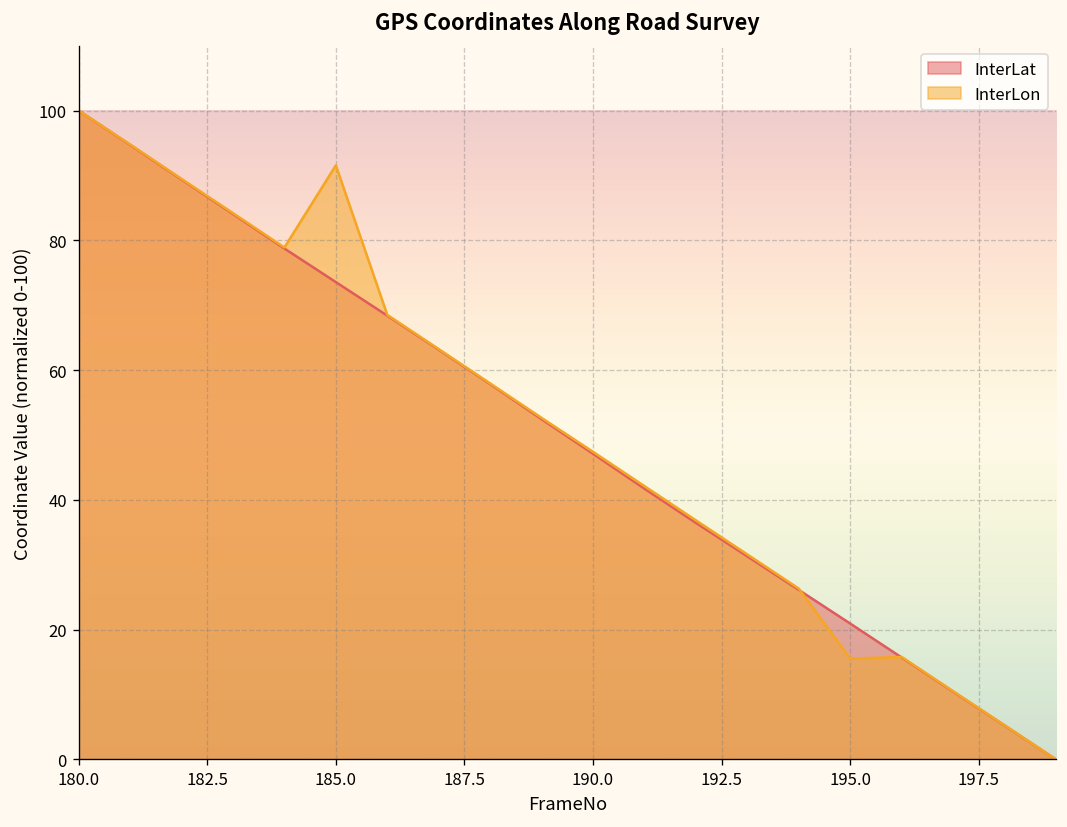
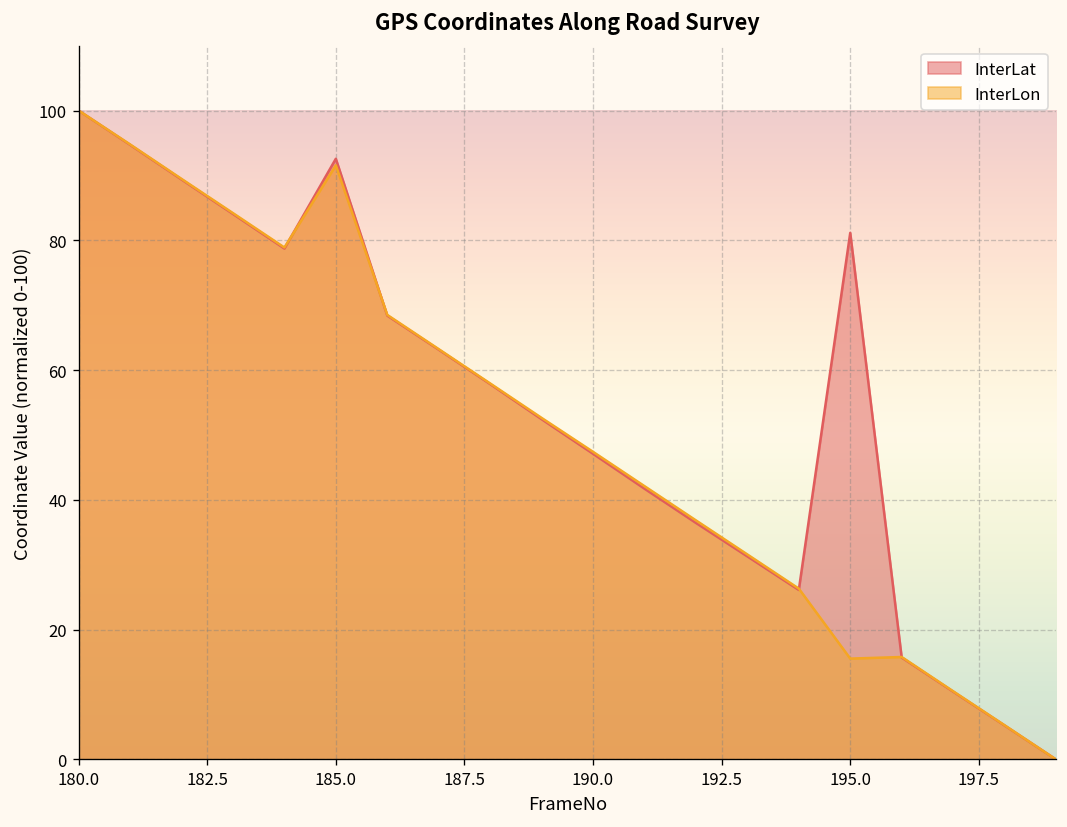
  {
    "InterLat": {
-     "185.0": 74,
-     "195.0": 21
+     "185.0": 93,
+     "195.0": 81
    },
    "InterLon": {
      "185.0": 92,
      "195.0": 16
    }
  }
